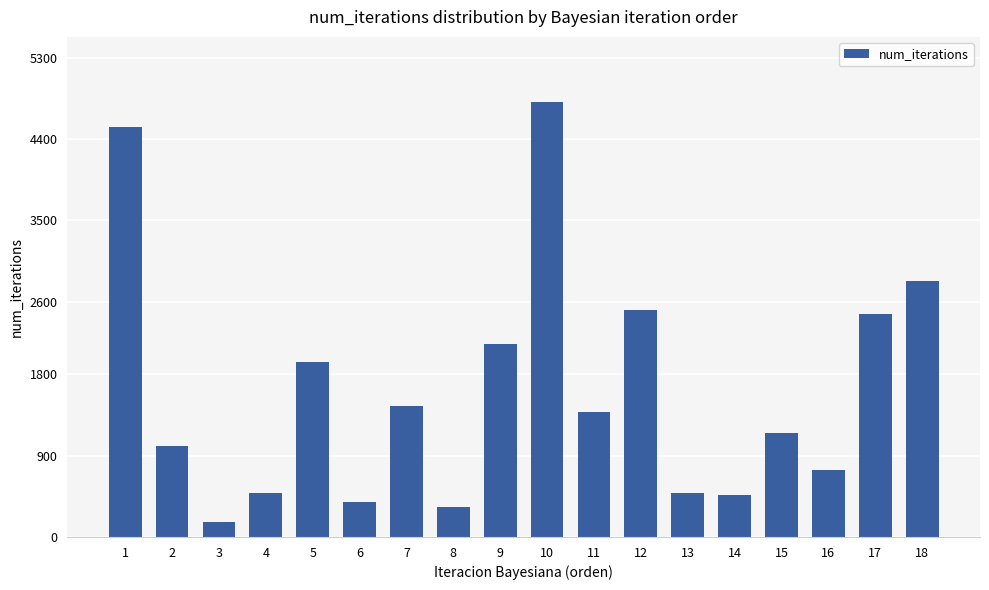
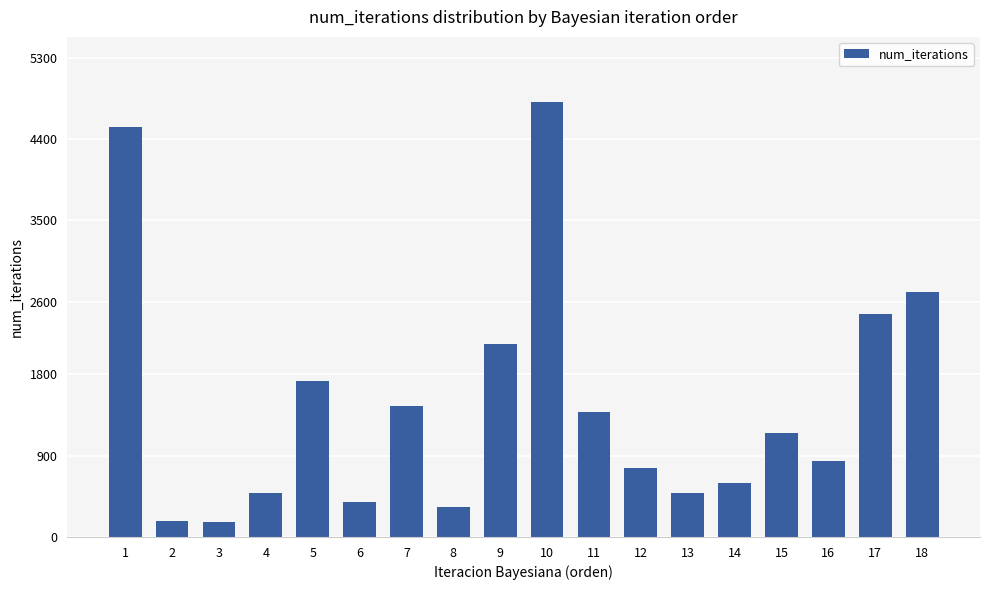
  {
    "1": 4500,
-   "2": 1000,
+   "2": 200,
    "3": 200,
    "4": 500,
-   "5": 1900,
+   "5": 1700,
    "6": 400,
    "7": 1400,
    "8": 300,
    "9": 2100,
    "10": 4800,
    "11": 1400,
-   "12": 2500,
+   "12": 800,
    "13": 500,
-   "14": 500,
+   "14": 600,
    "15": 1200,
-   "16": 700,
+   "16": 800,
    "17": 2500,
-   "18": 2800
+   "18": 2700
  }
